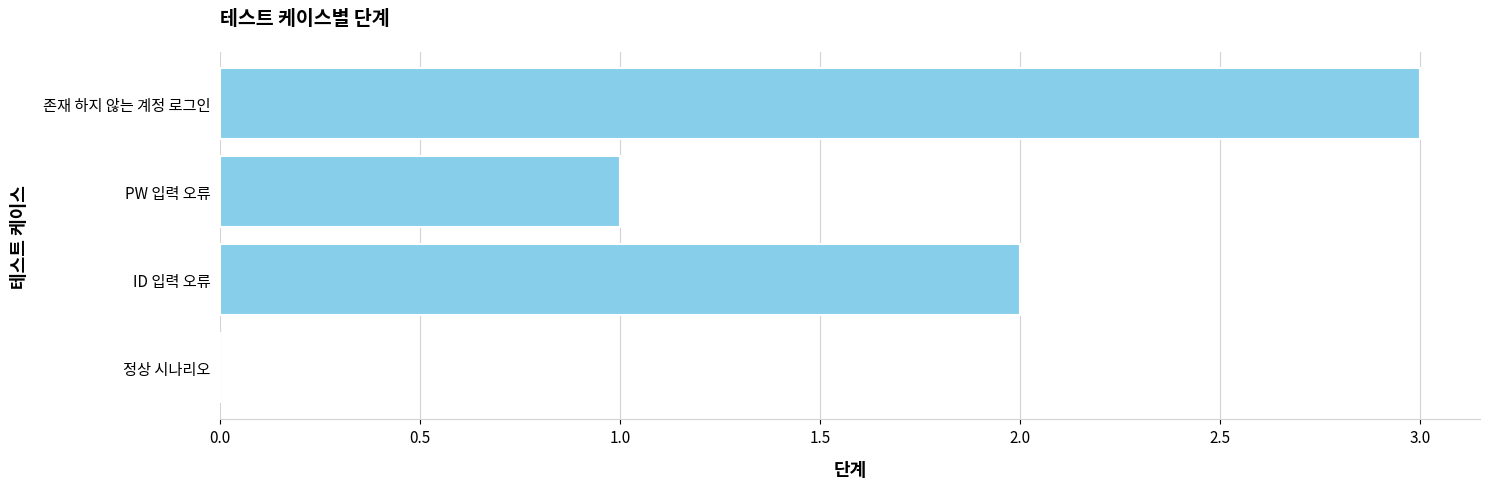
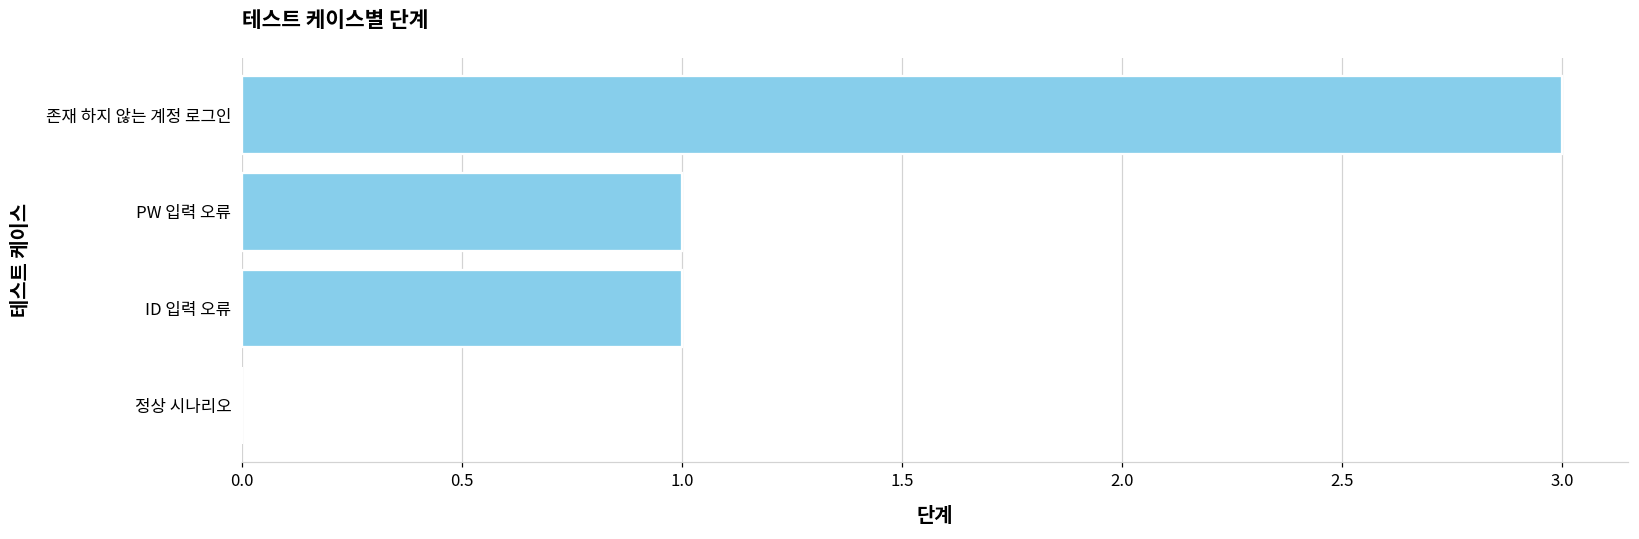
  {
    "존재 하지 않는 계정 로그인": 3,
    "PW 입력 오류": 1,
-   "ID 입력 오류": 2,
+   "ID 입력 오류": 1,
    "정상 시나리오": 0
  }
